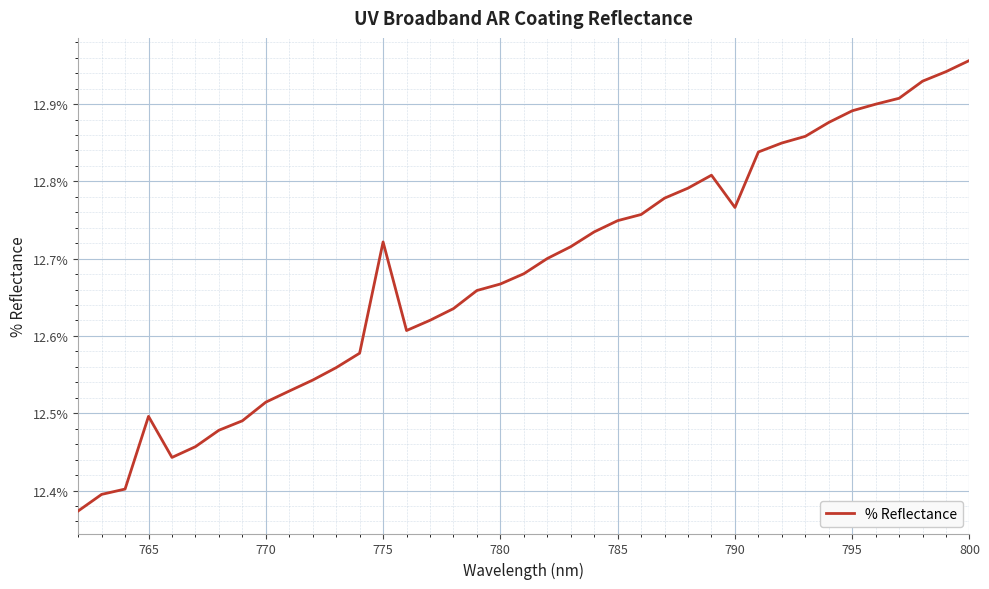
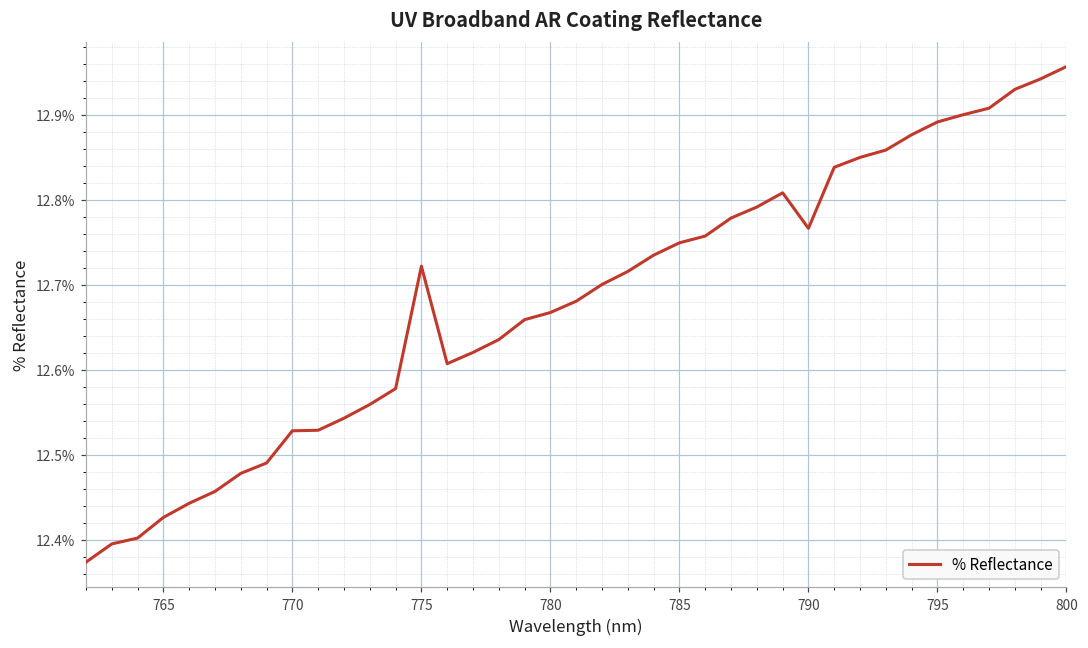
  {
-   "765": "12.50%",
-   "770": "12.51%",
+   "765": "12.43%",
+   "770": "12.53%",
    "775": "12.72%",
    "780": "12.67%",
    "785": "12.75%",
    "790": "12.77%",
    "795": "12.89%",
    "800": "12.96%"
  }
